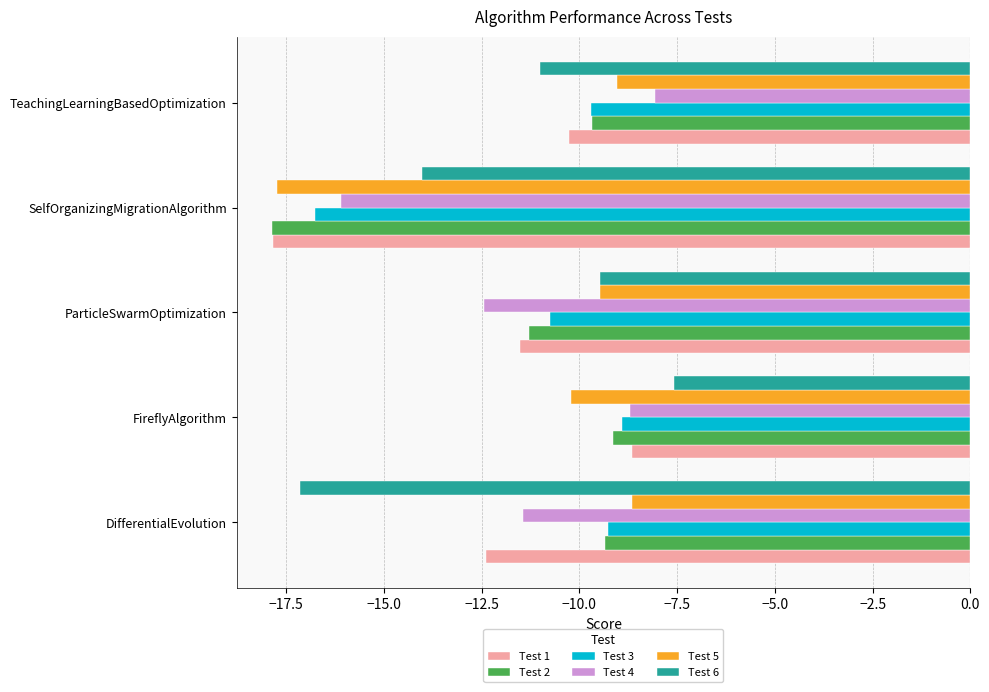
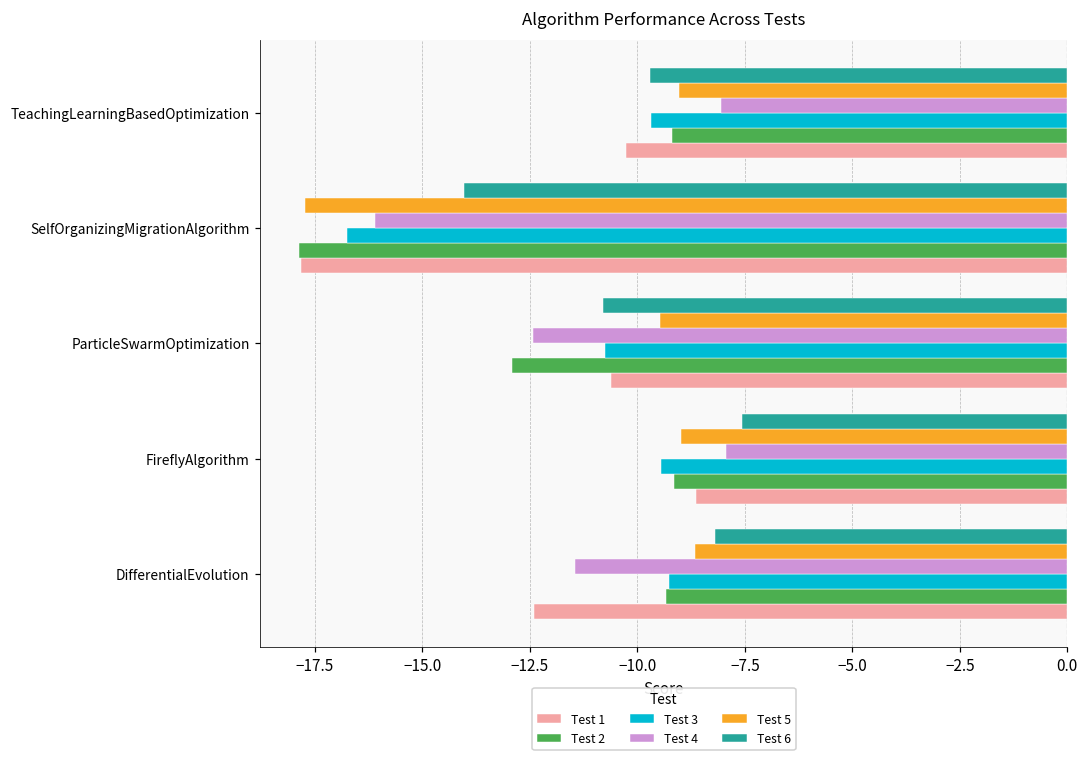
  {
    "Test 1": {
      "TeachingLearningBasedOptimization": -10.3,
      "SelfOrganizingMigrationAlgorithm": -17.8,
-     "ParticleSwarmOptimization": -11.5,
+     "ParticleSwarmOptimization": -10.6,
      "FireflyAlgorithm": -8.6,
      "DifferentialEvolution": -12.4
    },
    "Test 2": {
-     "TeachingLearningBasedOptimization": -9.7,
+     "TeachingLearningBasedOptimization": -9.2,
      "SelfOrganizingMigrationAlgorithm": -17.9,
-     "ParticleSwarmOptimization": -11.3,
+     "ParticleSwarmOptimization": -12.9,
      "FireflyAlgorithm": -9.1,
      "DifferentialEvolution": -9.3
    },
    "Test 3": {
      "TeachingLearningBasedOptimization": -9.7,
      "SelfOrganizingMigrationAlgorithm": -16.8,
      "ParticleSwarmOptimization": -10.8,
-     "FireflyAlgorithm": -8.9,
+     "FireflyAlgorithm": -9.5,
      "DifferentialEvolution": -9.3
    },
    "Test 4": {
      "TeachingLearningBasedOptimization": -8.1,
      "SelfOrganizingMigrationAlgorithm": -16.1,
      "ParticleSwarmOptimization": -12.4,
-     "FireflyAlgorithm": -8.7,
+     "FireflyAlgorithm": -7.9,
      "DifferentialEvolution": -11.4
    },
    "Test 5": {
      "TeachingLearningBasedOptimization": -9.0,
      "SelfOrganizingMigrationAlgorithm": -17.7,
      "ParticleSwarmOptimization": -9.5,
-     "FireflyAlgorithm": -10.2,
+     "FireflyAlgorithm": -9.0,
      "DifferentialEvolution": -8.7
    },
    "Test 6": {
-     "TeachingLearningBasedOptimization": -11.0,
+     "TeachingLearningBasedOptimization": -9.7,
      "SelfOrganizingMigrationAlgorithm": -14.0,
-     "ParticleSwarmOptimization": -9.5,
+     "ParticleSwarmOptimization": -10.8,
      "FireflyAlgorithm": -7.6,
-     "DifferentialEvolution": -17.1
+     "DifferentialEvolution": -8.2
    }
  }
